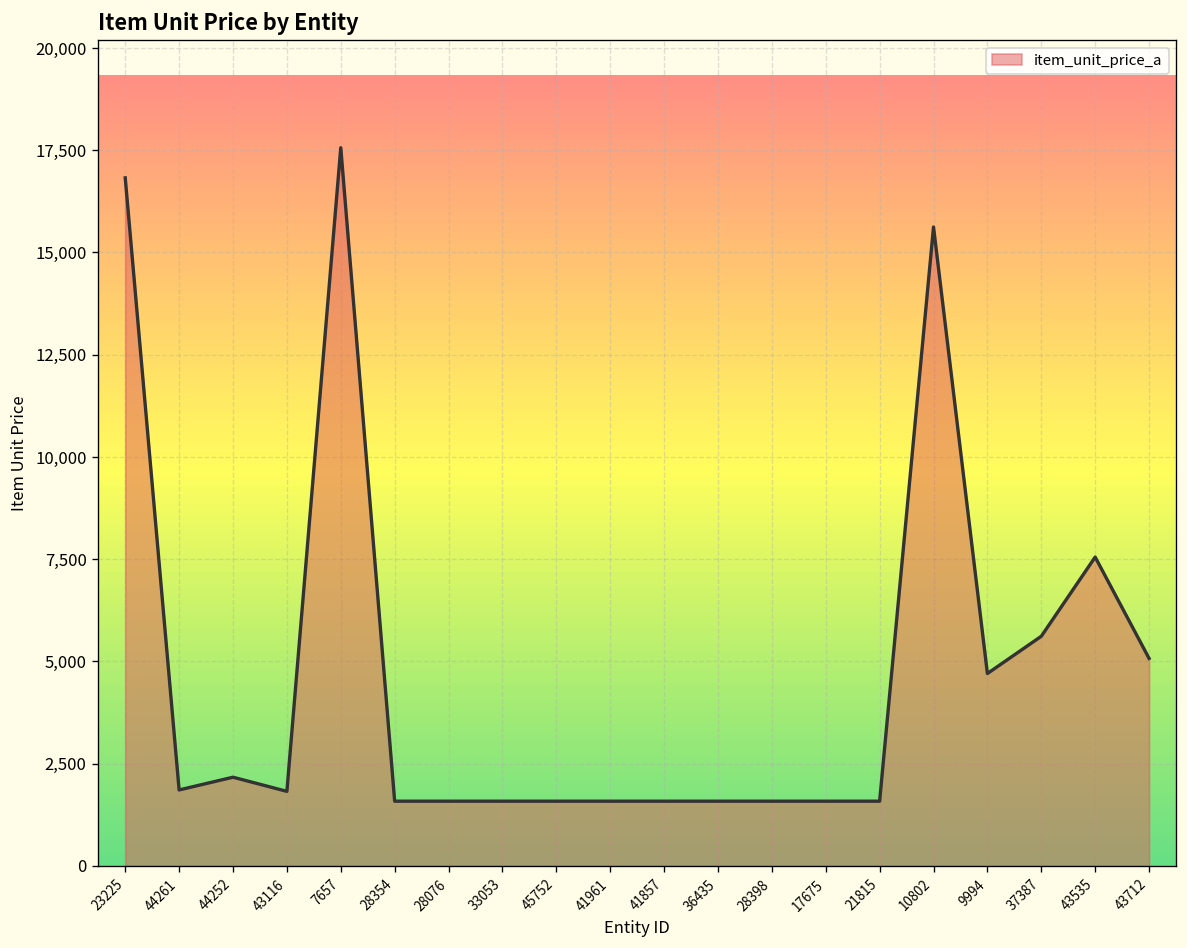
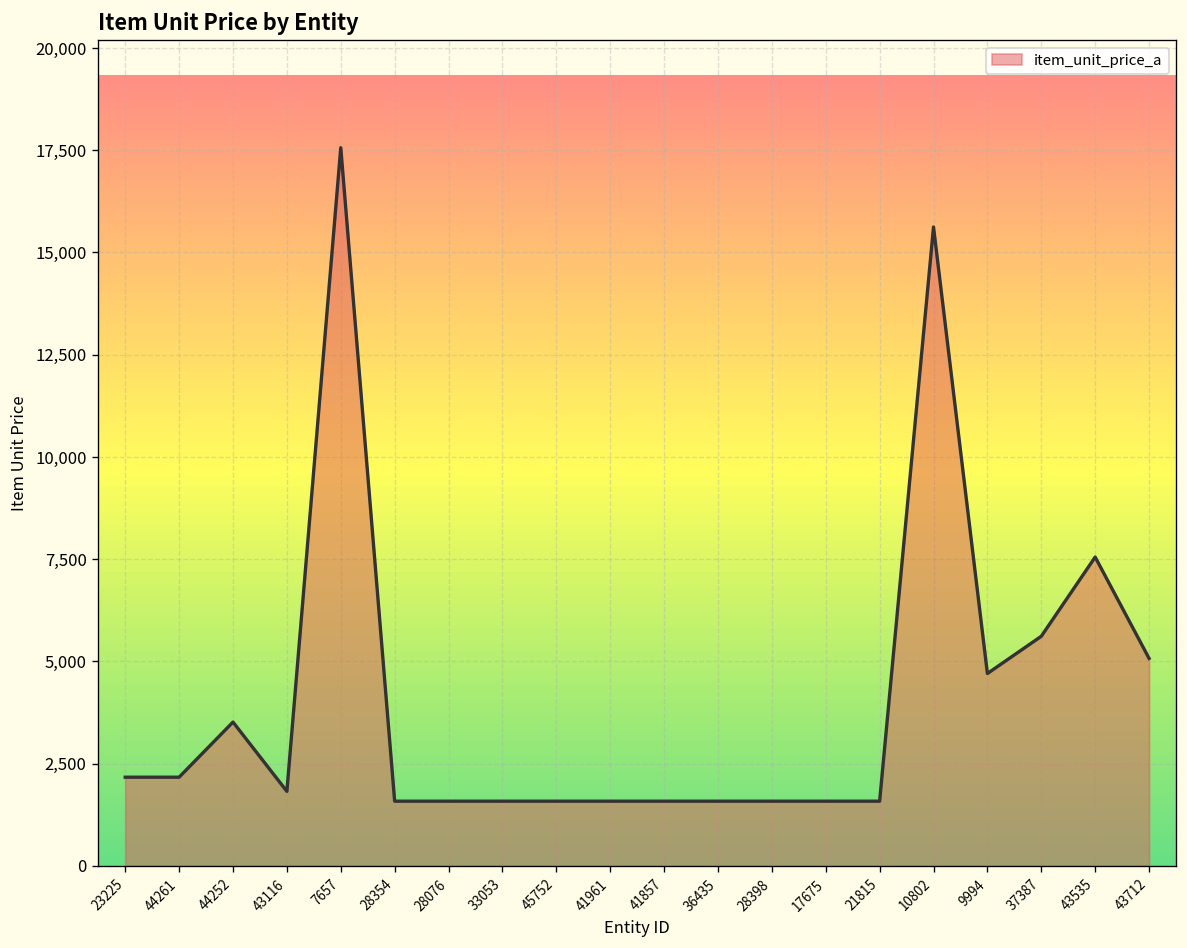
  {
-   "23225": "16,800",
-   "44261": "1,900",
-   "44252": "2,200",
+   "23225": "2,200",
+   "44261": "2,200",
+   "44252": "3,500",
    "43116": "1,800",
    "7657": "17,600",
    "28354": "1,600",
    "28076": "1,600",
    "33053": "1,600",
    "45752": "1,600",
    "41961": "1,600",
    "41857": "1,600",
    "36435": "1,600",
    "28398": "1,600",
    "17675": "1,600",
    "21815": "1,600",
    "10802": "15,600",
    "9994": "4,700",
    "37387": "5,600",
    "43535": "7,600",
    "43712": "5,100"
  }
